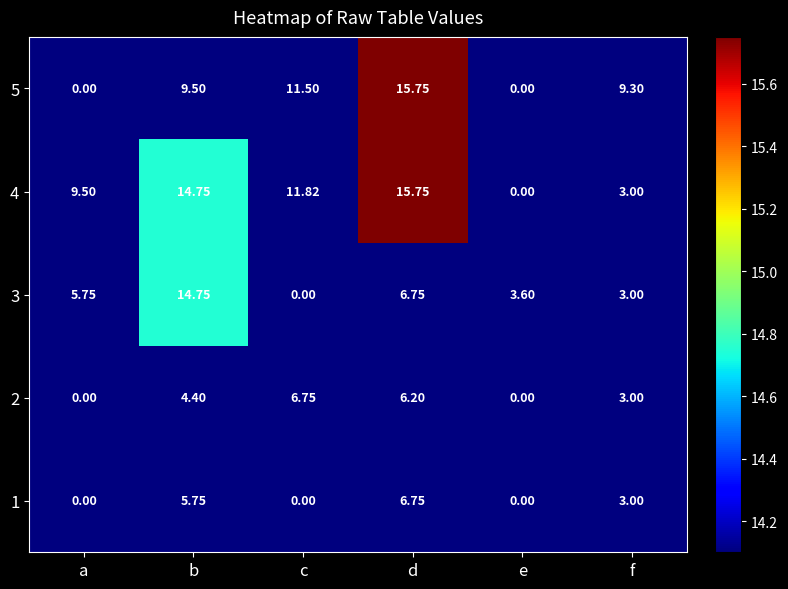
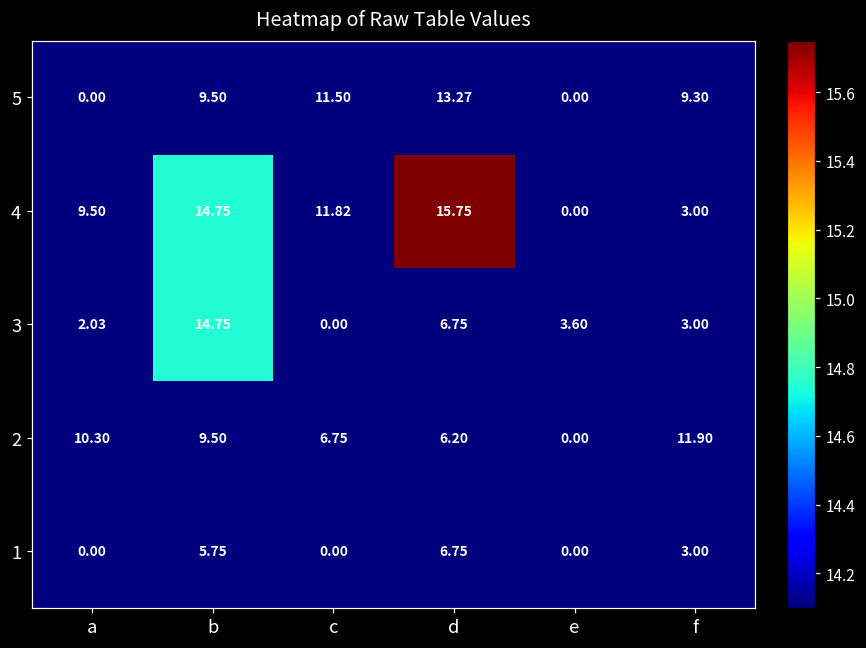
  {
    "5": {
      "a": 0.00,
      "b": 9.50,
      "c": 11.50,
-     "d": 15.75,
+     "d": 13.27,
      "e": 0.00,
      "f": 9.30
    },
    "4": {
      "a": 9.50,
      "b": 14.75,
      "c": 11.82,
      "d": 15.75,
      "e": 0.00,
      "f": 3.00
    },
    "3": {
-     "a": 5.75,
+     "a": 2.03,
      "b": 14.75,
      "c": 0.00,
      "d": 6.75,
      "e": 3.60,
      "f": 3.00
    },
    "2": {
-     "a": 0.00,
-     "b": 4.40,
+     "a": 10.30,
+     "b": 9.50,
      "c": 6.75,
      "d": 6.20,
      "e": 0.00,
-     "f": 3.00
+     "f": 11.90
    },
    "1": {
      "a": 0.00,
      "b": 5.75,
      "c": 0.00,
      "d": 6.75,
      "e": 0.00,
      "f": 3.00
    }
  }
